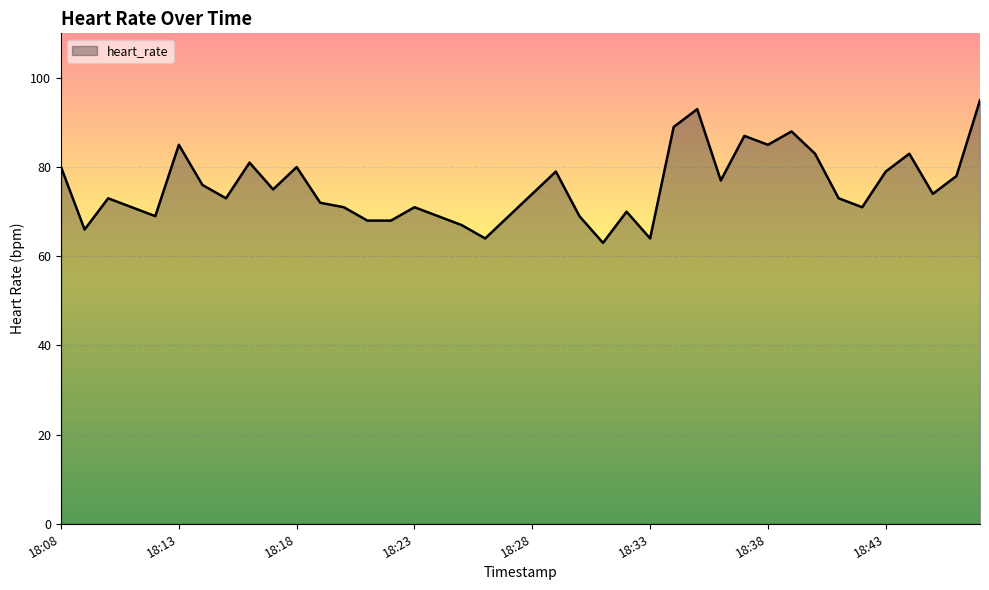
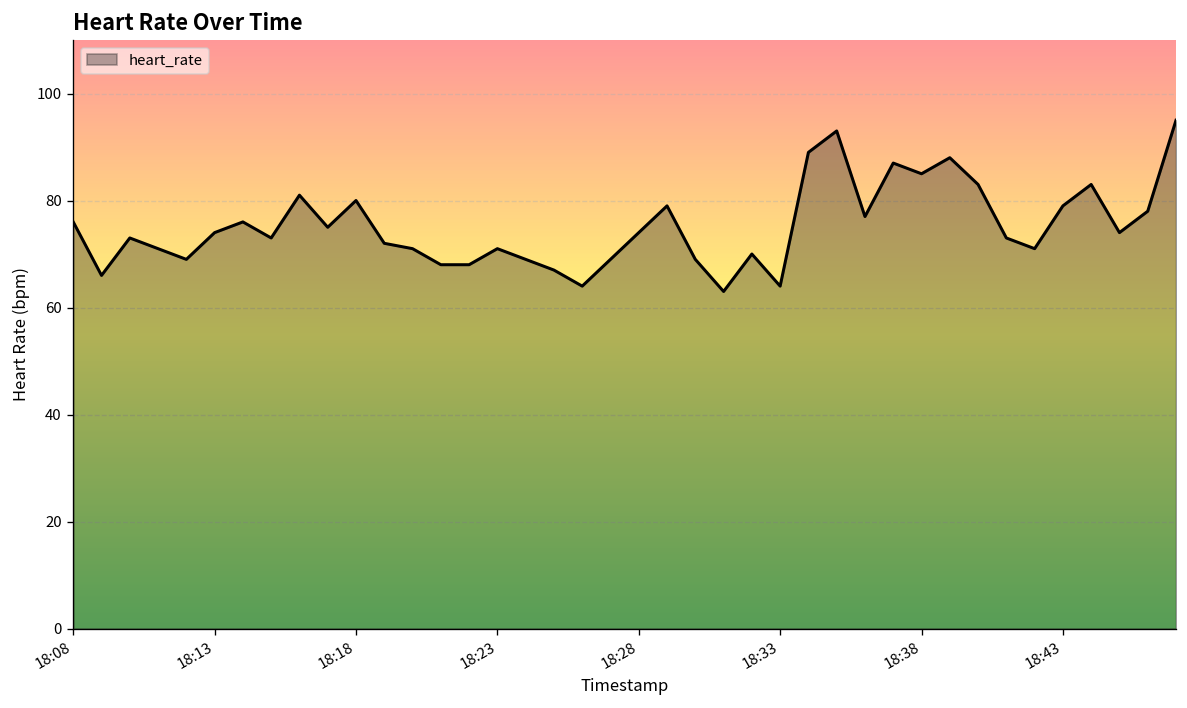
  {
-   "18:08": 80,
-   "18:13": 85,
+   "18:08": 76,
+   "18:13": 74,
    "18:18": 80,
    "18:23": 71,
    "18:28": 74,
    "18:33": 64,
    "18:38": 85,
    "18:43": 79
  }
